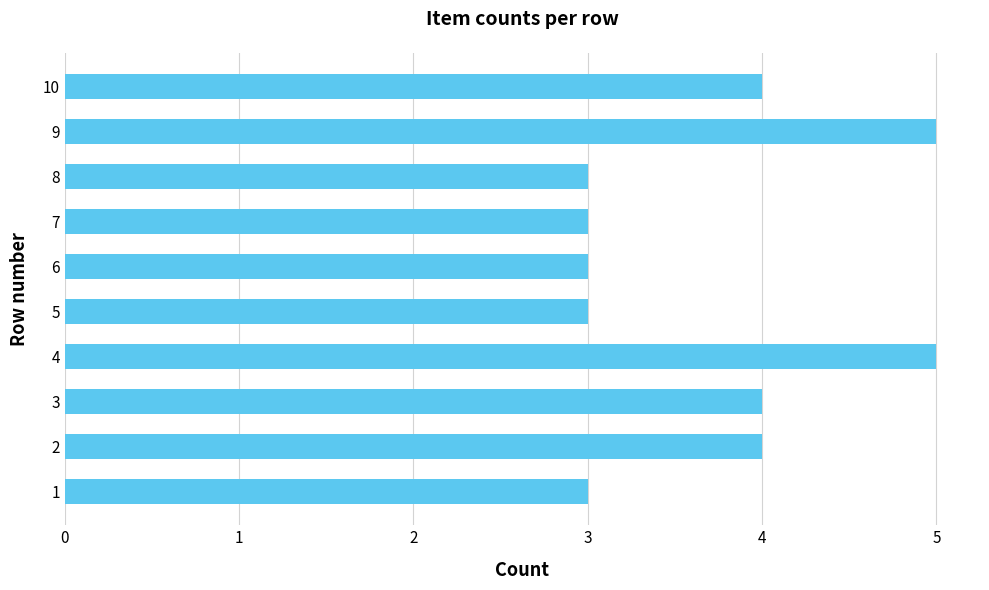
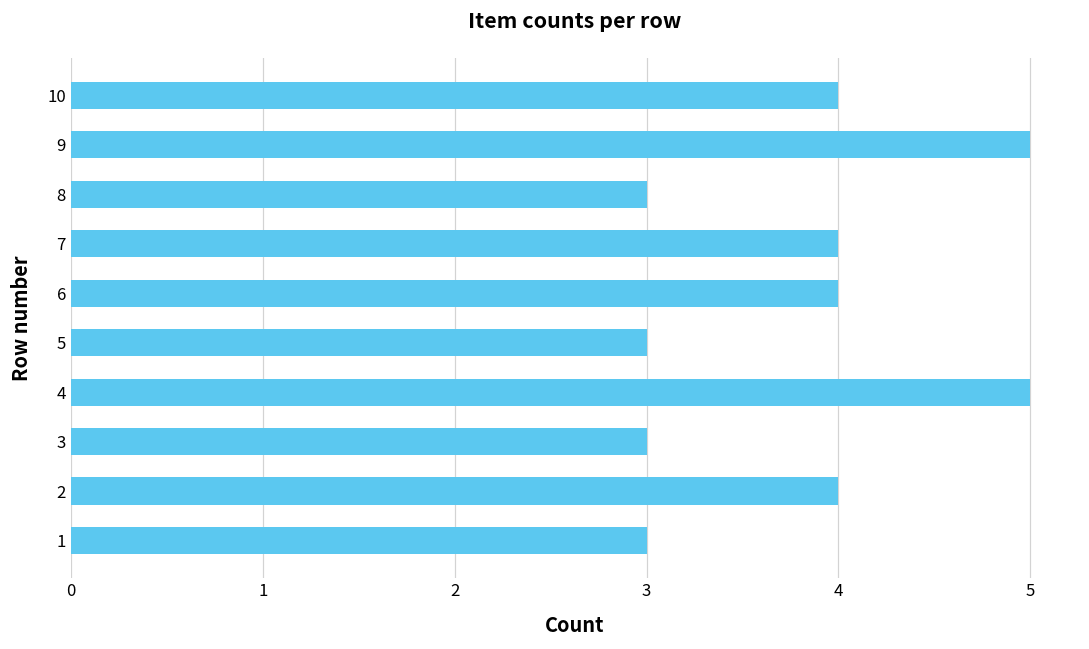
  {
    "10": 4,
    "9": 5,
    "8": 3,
-   "7": 3,
-   "6": 3,
+   "7": 4,
+   "6": 4,
    "5": 3,
    "4": 5,
-   "3": 4,
+   "3": 3,
    "2": 4,
    "1": 3
  }
